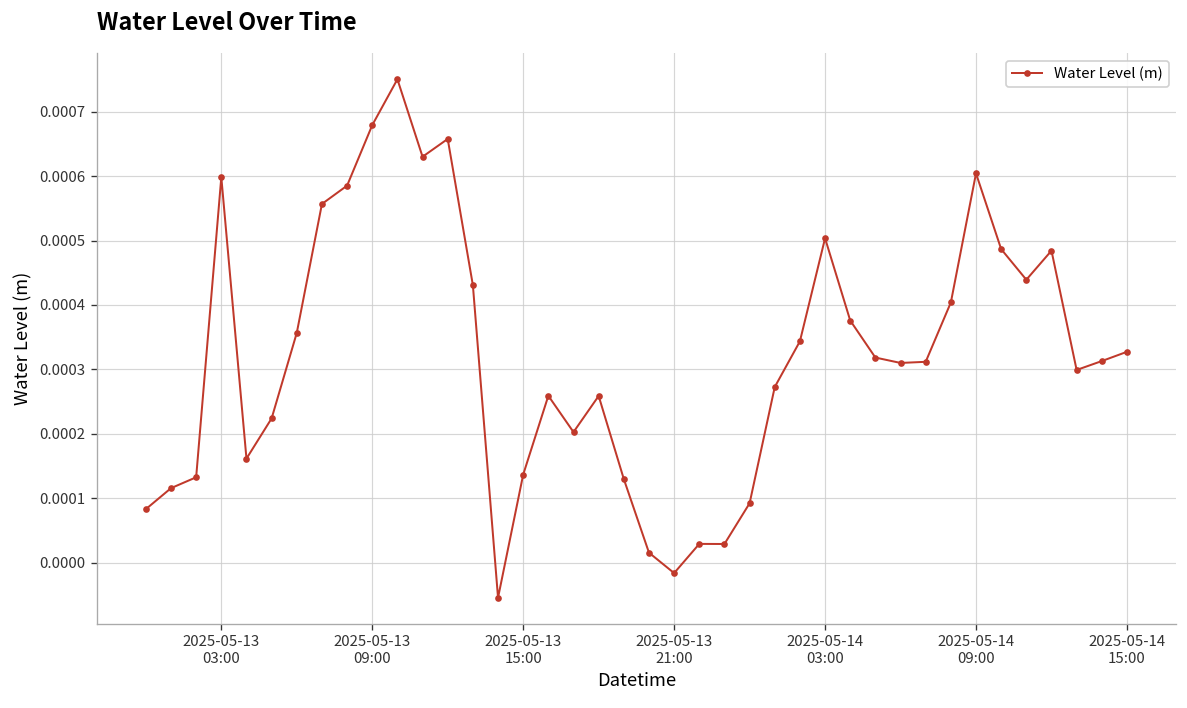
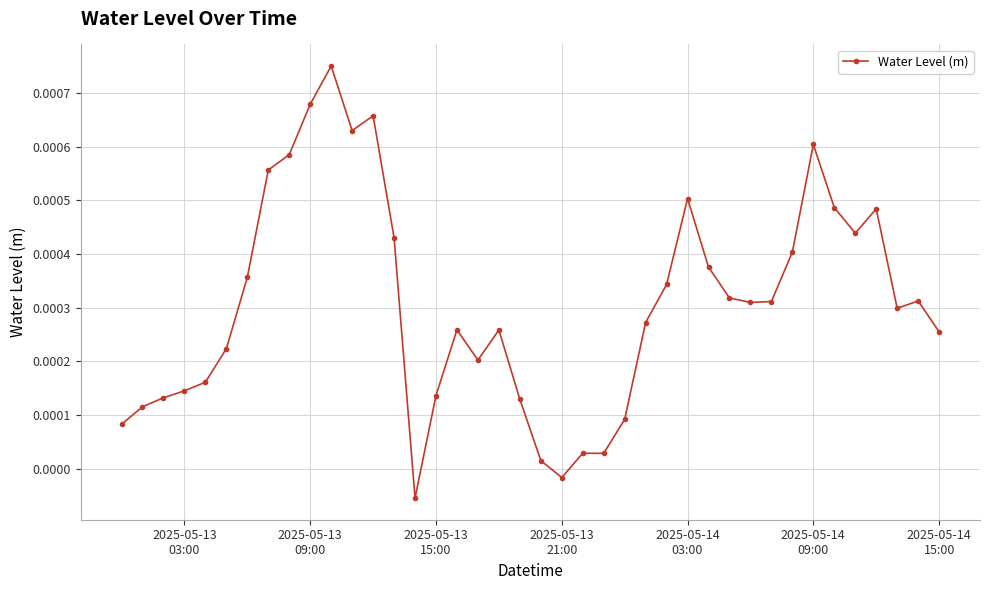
  {
-   "2025-05-13 03:00": 0.00060,
+   "2025-05-13 03:00": 0.00015,
    "2025-05-13 09:00": 0.00068,
    "2025-05-13 15:00": 0.00014,
    "2025-05-13 21:00": -0.00002,
    "2025-05-14 03:00": 0.00050,
    "2025-05-14 09:00": 0.00060,
-   "2025-05-14 15:00": 0.00033
+   "2025-05-14 15:00": 0.00026
  }
